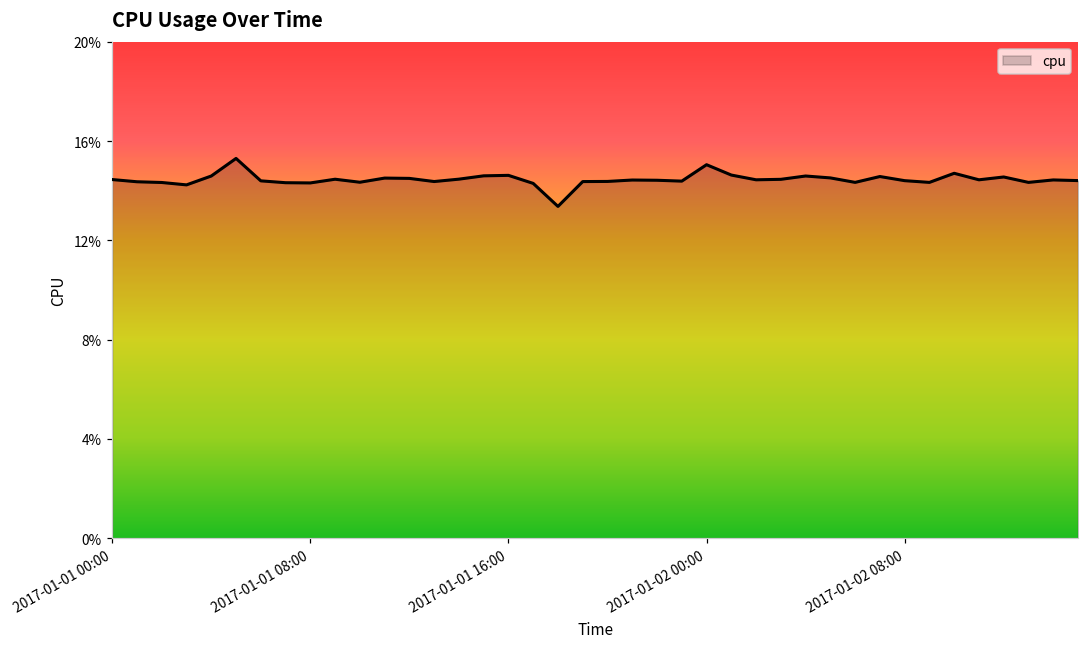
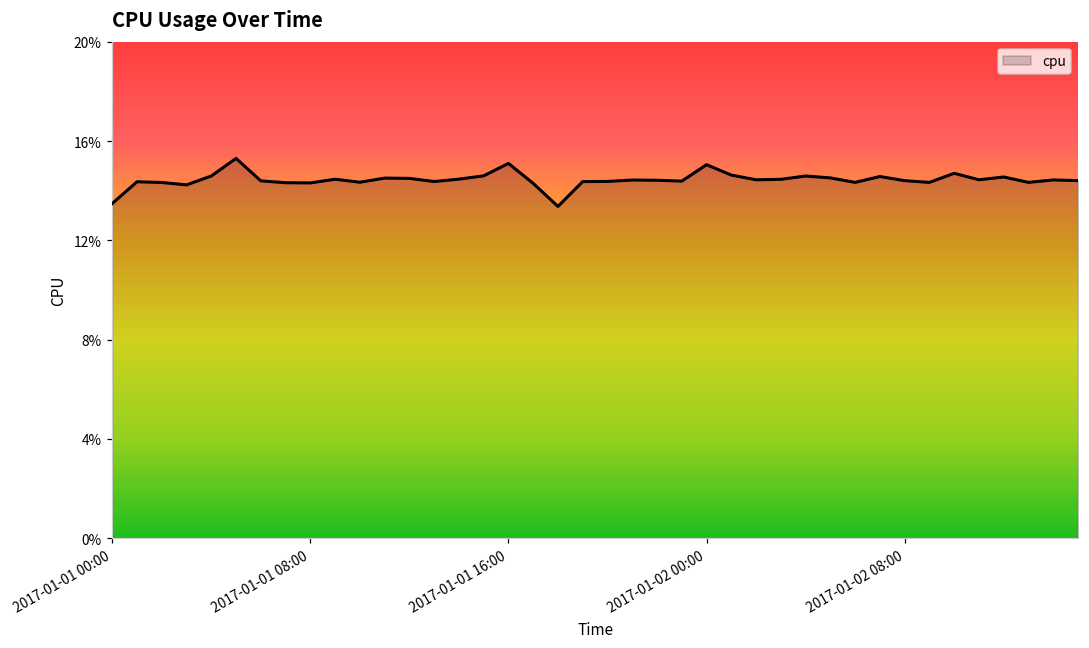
  {
-   "2017-01-01 00:00": "14.4%",
+   "2017-01-01 00:00": "13.5%",
    "2017-01-01 08:00": "14.3%",
-   "2017-01-01 16:00": "14.6%",
+   "2017-01-01 16:00": "15.1%",
    "2017-01-02 00:00": "15.0%",
    "2017-01-02 08:00": "14.4%"
  }
